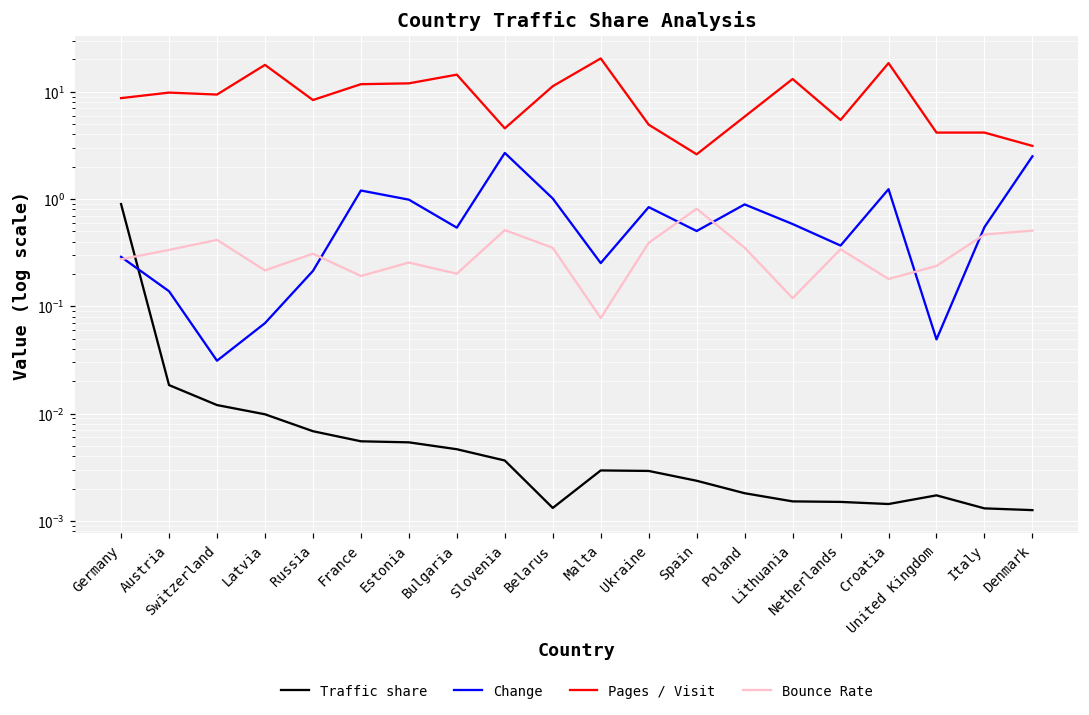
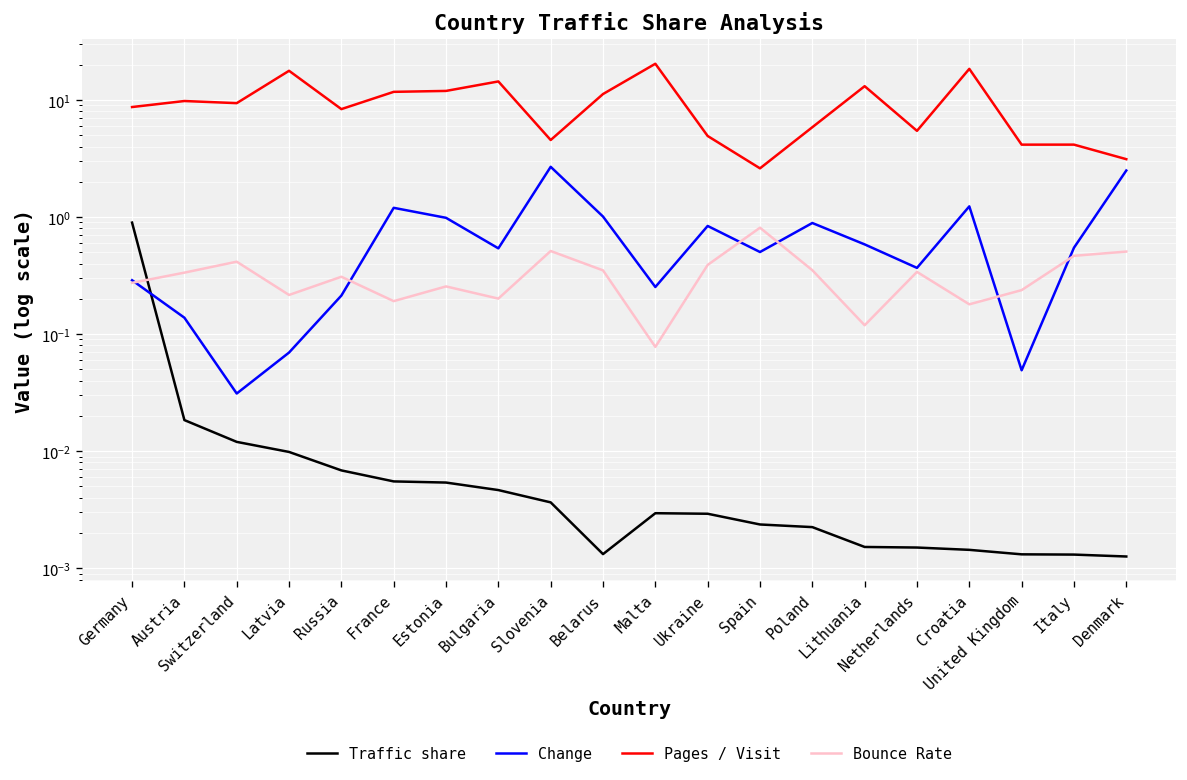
  {
    "Traffic share": {
      "Germany": 0.9,
      "Austria": 0.018,
      "Switzerland": 0.012,
      "Latvia": 0.010,
      "Russia": 0.007,
      "France": 0.006,
      "Estonia": 0.005,
      "Bulgaria": 0.005,
      "Slovenia": 0.0037,
      "Belarus": 0.0013,
      "Malta": 0.0029,
      "Ukraine": 0.0029,
      "Spain": 0.0024,
-     "Poland": 0.0018,
+     "Poland": 0.0022,
      "Lithuania": 0.0015,
      "Netherlands": 0.0015,
      "Croatia": 0.0014,
-     "United Kingdom": 0.0017,
+     "United Kingdom": 0.0013,
      "Italy": 0.0013,
      "Denmark": 0.0013
    },
    "Change": {
      "Austria": 0.14,
      "Switzerland": 0.031,
      "Latvia": 0.07,
      "Russia": 0.21,
      "France": 1.2,
      "Estonia": 1.0,
      "Bulgaria": 0.5,
      "Slovenia": 2.7,
      "Belarus": 1.0,
      "Malta": 0.25,
      "Ukraine": 0.8,
      "Spain": 0.5,
      "Poland": 0.9,
      "Lithuania": 0.6,
      "Netherlands": 0.37,
      "Croatia": 1.2,
      "United Kingdom": 0.05,
      "Italy": 0.5,
      "Denmark": 2.5
    },
    "Pages / Visit": {
      "Germany": 9,
      "Austria": 10,
      "Switzerland": 9,
      "Latvia": 18,
      "Russia": 8,
      "France": 12,
      "Estonia": 12,
      "Bulgaria": 14,
      "Slovenia": 5,
      "Belarus": 11,
      "Malta": 20,
      "Ukraine": 5,
      "Spain": 2.6,
      "Poland": 6,
      "Lithuania": 13,
      "Netherlands": 5,
      "Croatia": 18,
      "United Kingdom": 4.2,
      "Italy": 4.2,
      "Denmark": 3.1
    },
    "Bounce Rate": {
      "Austria": 0.34,
      "Switzerland": 0.42,
      "Latvia": 0.22,
      "Russia": 0.31,
      "France": 0.19,
      "Estonia": 0.26,
      "Bulgaria": 0.20,
      "Slovenia": 0.5,
      "Belarus": 0.35,
      "Malta": 0.08,
      "Ukraine": 0.39,
      "Spain": 0.8,
      "Poland": 0.35,
      "Lithuania": 0.12,
      "Netherlands": 0.34,
      "Croatia": 0.18,
      "United Kingdom": 0.24,
      "Italy": 0.5,
      "Denmark": 0.5
    }
  }
